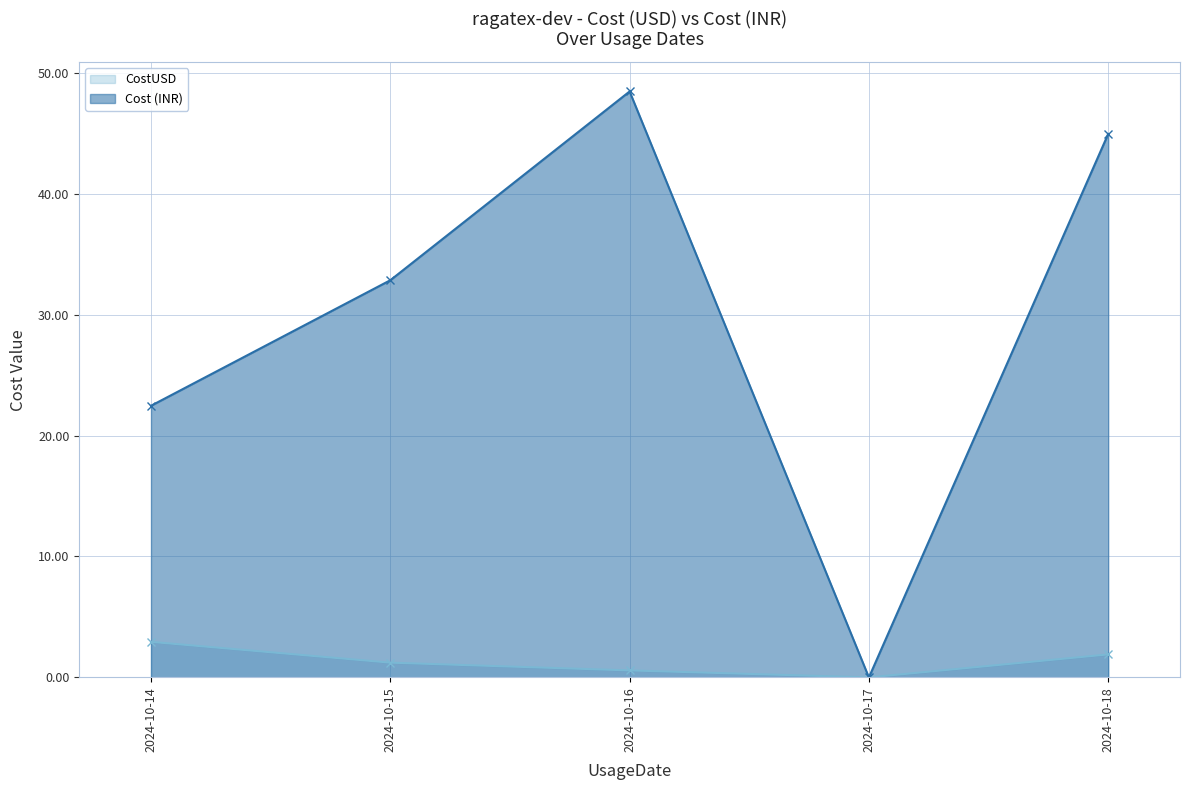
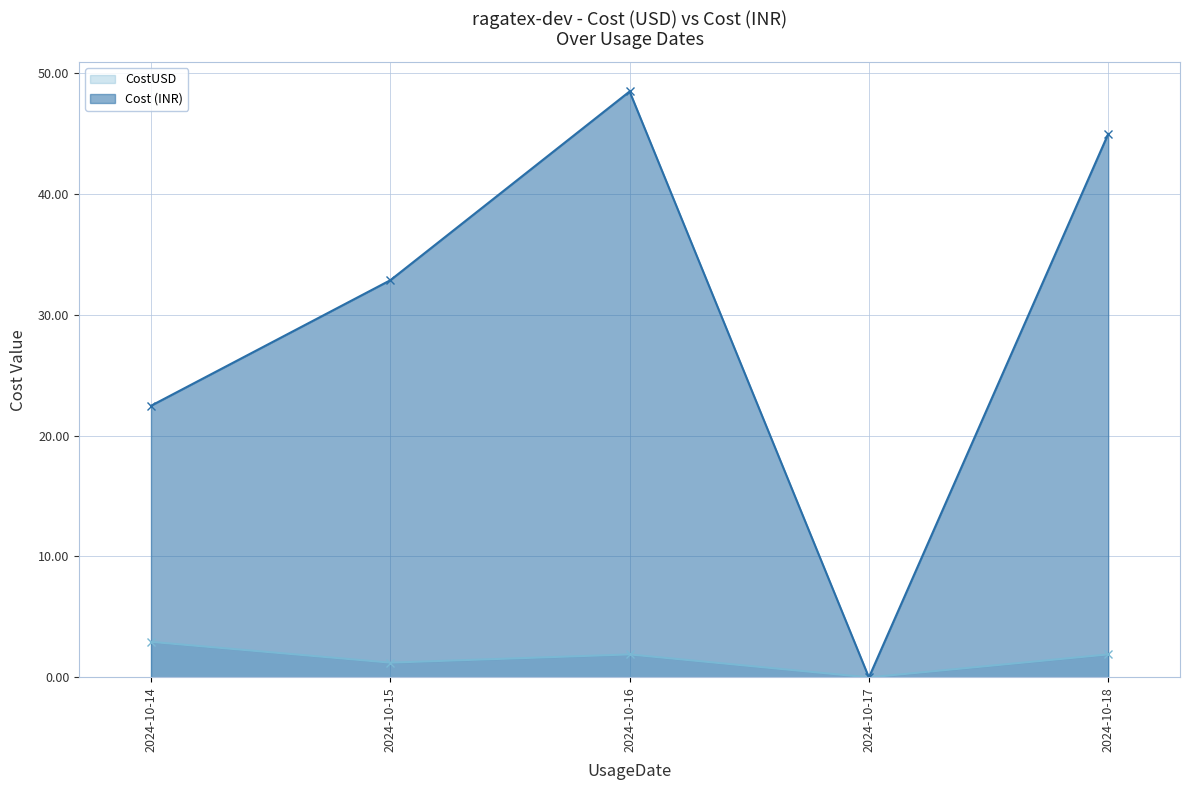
  {
    "CostUSD": {
      "2024-10-14": 2.9,
      "2024-10-15": 1.2,
-     "2024-10-16": 0.6,
+     "2024-10-16": 1.9,
      "2024-10-18": 1.9
    },
    "Cost (INR)": {
      "2024-10-14": 22.5,
      "2024-10-15": 32.8,
      "2024-10-16": 48.5,
      "2024-10-18": 44.9
    }
  }
